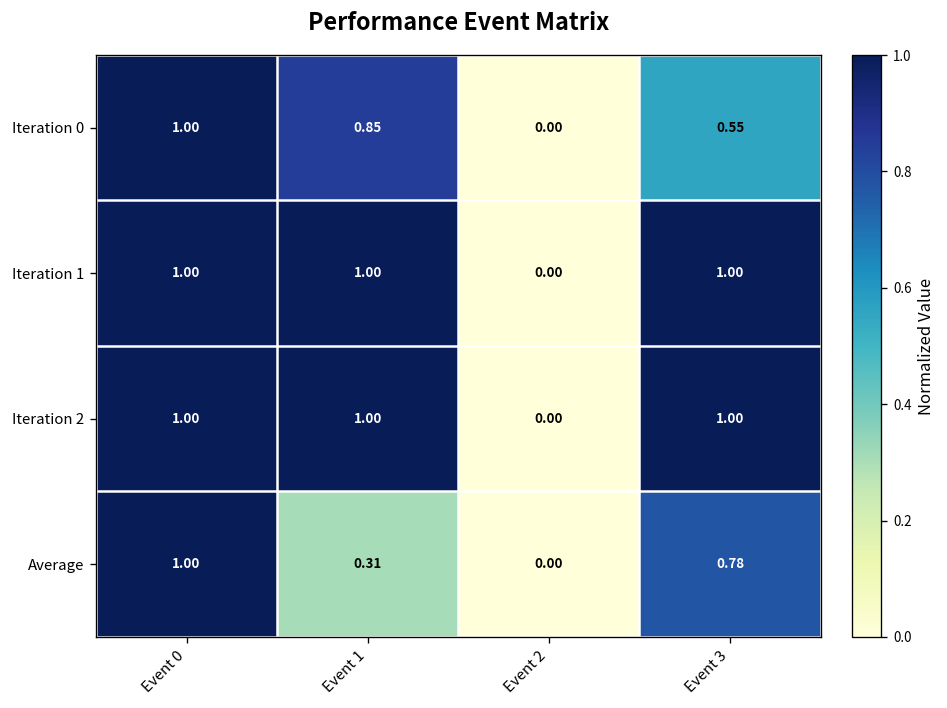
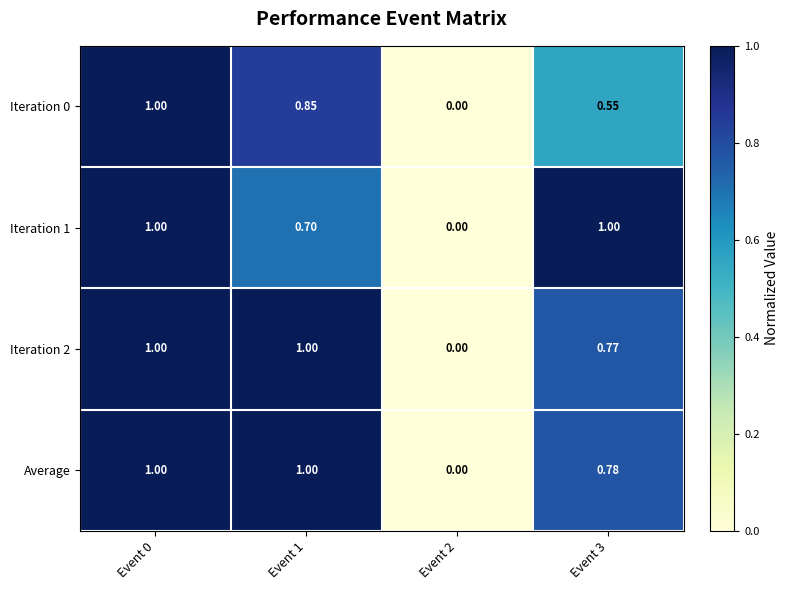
  {
    "Iteration 0": {
      "Event 0": 1.00,
      "Event 1": 0.85,
      "Event 2": 0.00,
      "Event 3": 0.55
    },
    "Iteration 1": {
      "Event 0": 1.00,
-     "Event 1": 1.00,
+     "Event 1": 0.70,
      "Event 2": 0.00,
      "Event 3": 1.00
    },
    "Iteration 2": {
      "Event 0": 1.00,
      "Event 1": 1.00,
      "Event 2": 0.00,
-     "Event 3": 1.00
+     "Event 3": 0.77
    },
    "Average": {
      "Event 0": 1.00,
-     "Event 1": 0.31,
+     "Event 1": 1.00,
      "Event 2": 0.00,
      "Event 3": 0.78
    }
  }
